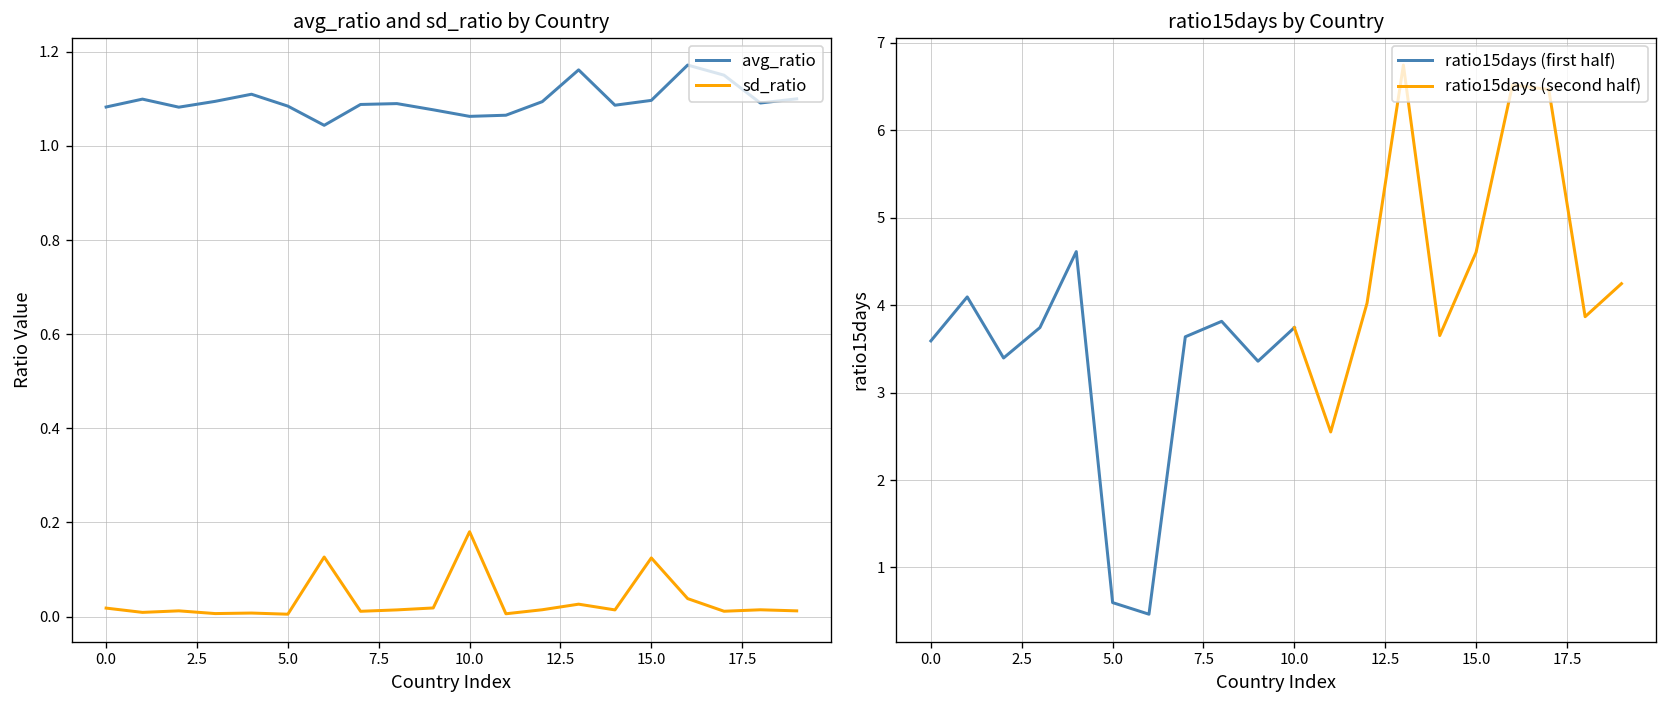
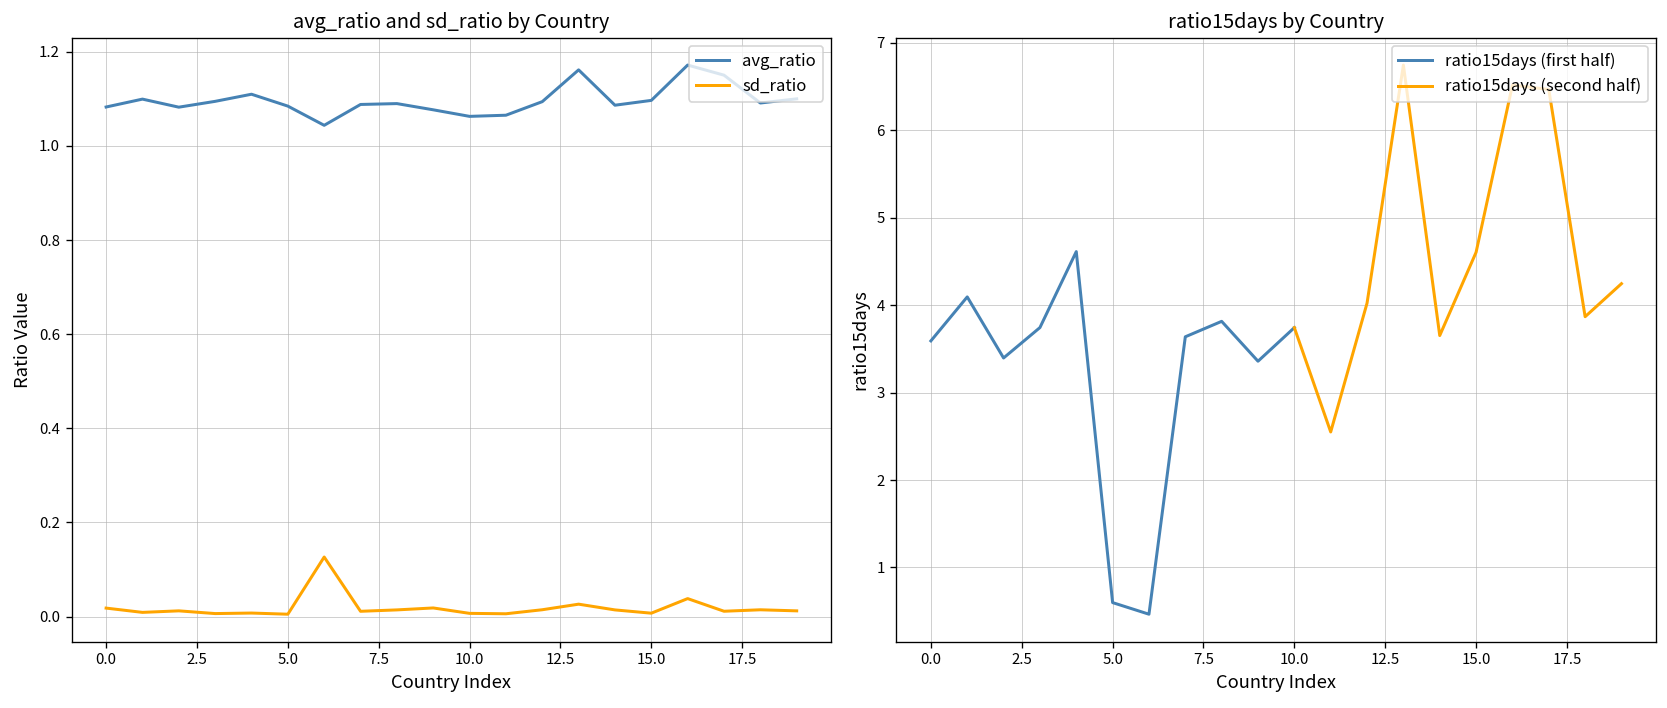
  {
    "avg_ratio and sd_ratio by Country": {
      "avg_ratio": {
        "0.0": 1.08,
        "5.0": 1.08,
        "10.0": 1.06,
        "15.0": 1.10
      },
      "sd_ratio": {
        "0.0": 0.02,
        "5.0": 0.01,
-       "10.0": 0.18,
-       "15.0": 0.12
+       "10.0": 0.01,
+       "15.0": 0.01
      }
    },
    "ratio15days by Country": {
      "ratio15days (first half)": {
        "0.0": 3.6,
        "5.0": 0.6
      },
      "ratio15days (second half)": {
        "15.0": 4.6
      }
    }
  }
